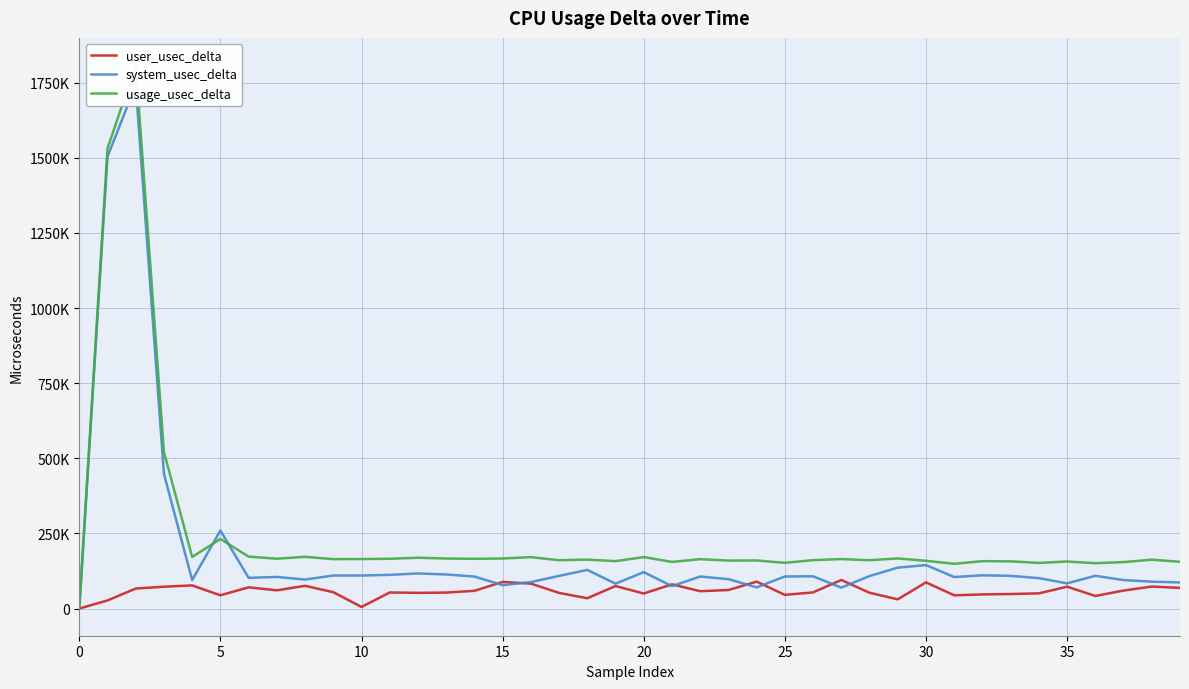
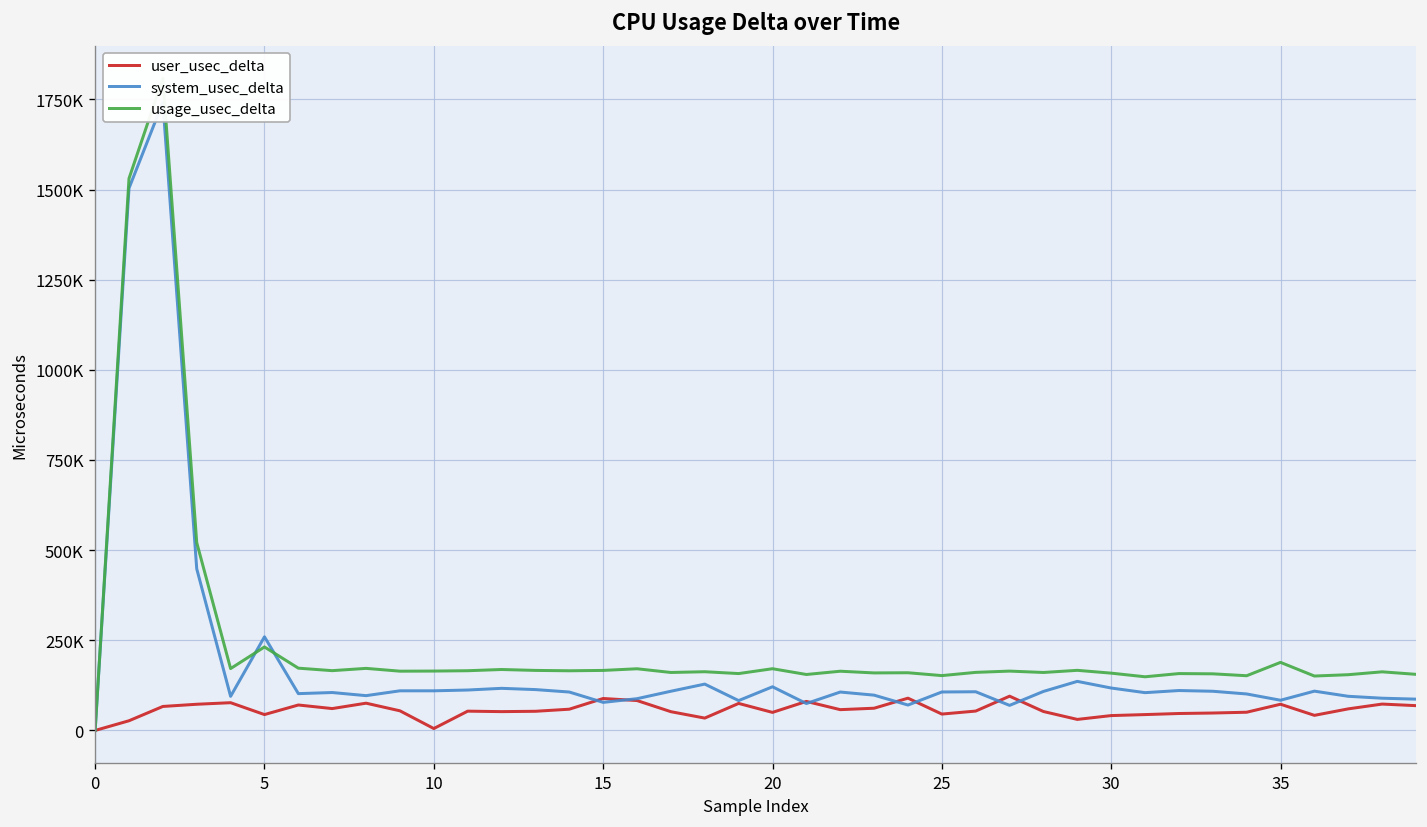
  {
    "user_usec_delta": {
      "5": 40000,
      "10": 10000,
      "15": 90000,
      "20": 50000,
      "25": 50000,
-     "30": 90000,
+     "30": 40000,
      "35": 70000
    },
    "system_usec_delta": {
      "5": 260000,
      "10": 110000,
      "15": 80000,
      "20": 120000,
      "25": 110000,
-     "30": 140000,
+     "30": 120000,
      "35": 80000
    },
    "usage_usec_delta": {
      "5": 230000,
      "10": 160000,
      "15": 170000,
      "20": 170000,
      "25": 150000,
      "30": 160000,
-     "35": 160000
+     "35": 190000
    }
  }
